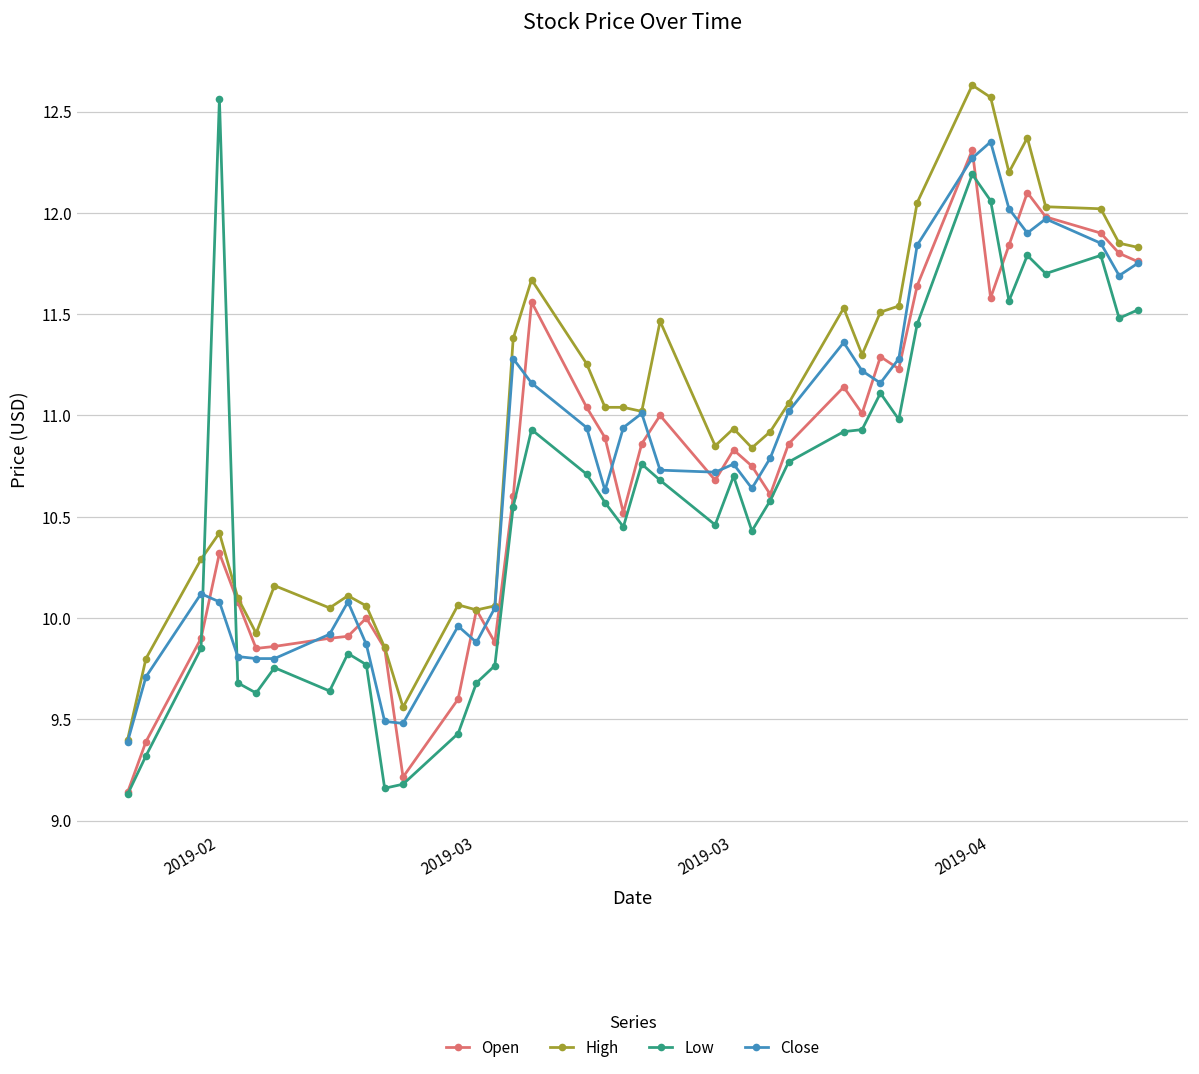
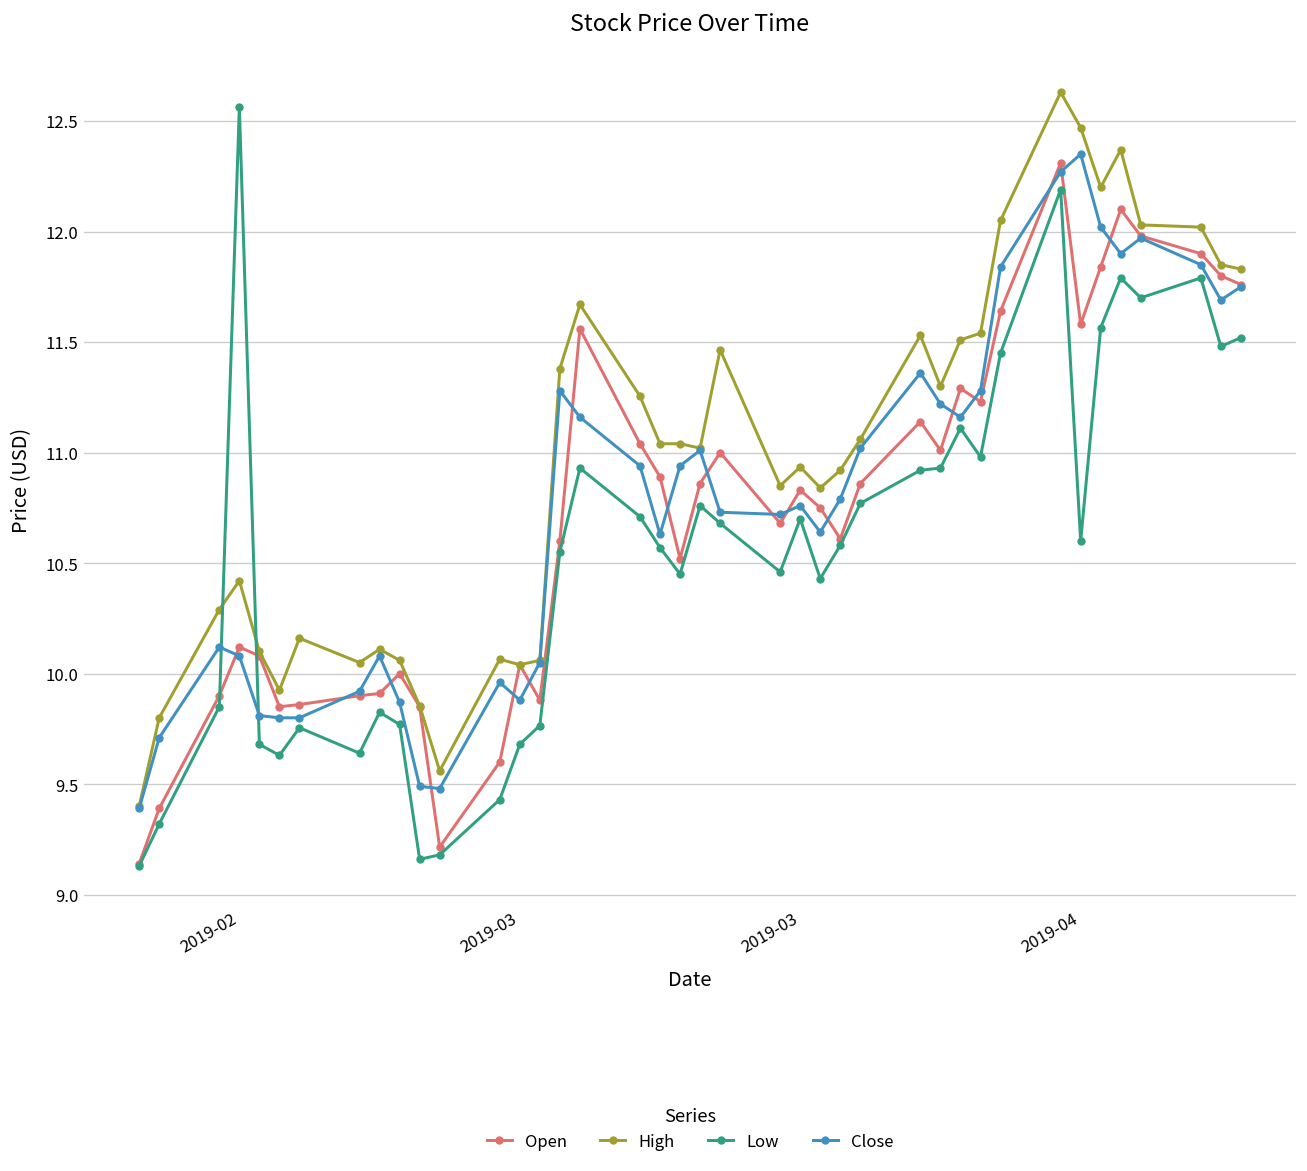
  {
    "Open": {
-     "2019-02": 10.32,
+     "2019-02": 10.12,
      "2019-04": 11.58
    },
    "High": {
      "2019-02": 10.42,
-     "2019-04": 12.57
+     "2019-04": 12.47
    },
    "Low": {
      "2019-02": 12.56,
-     "2019-04": 12.06
+     "2019-04": 10.60
    },
    "Close": {
      "2019-02": 10.08,
      "2019-04": 12.35
    }
  }
